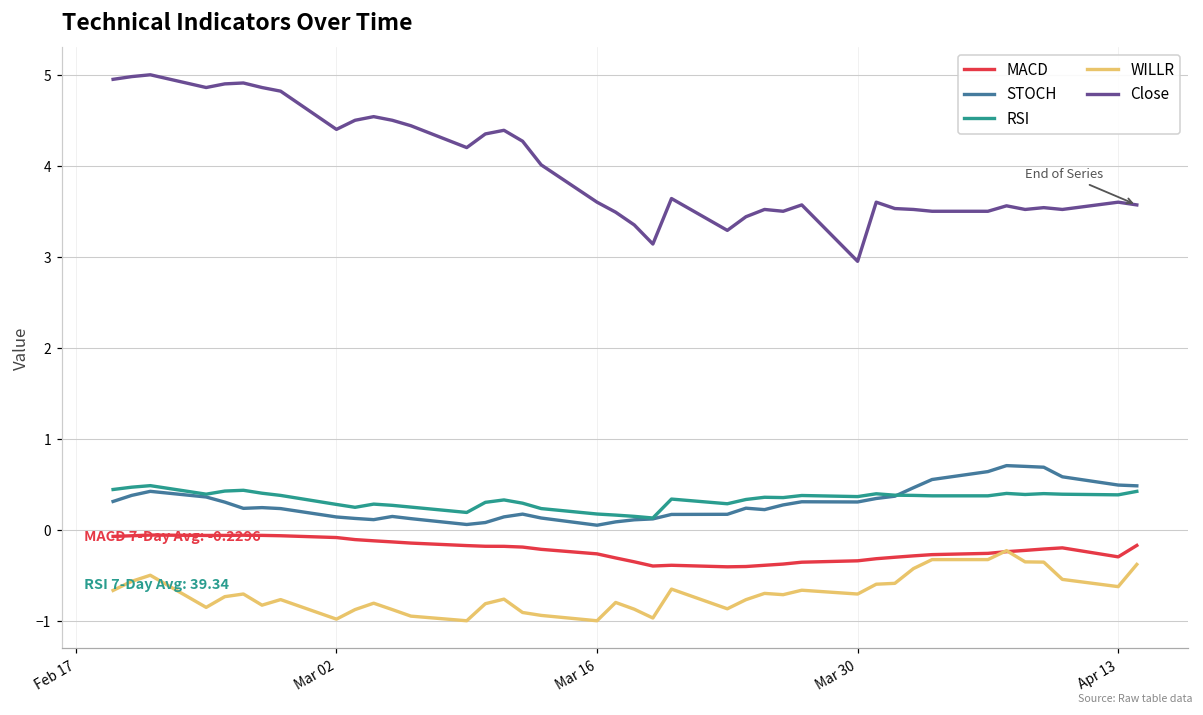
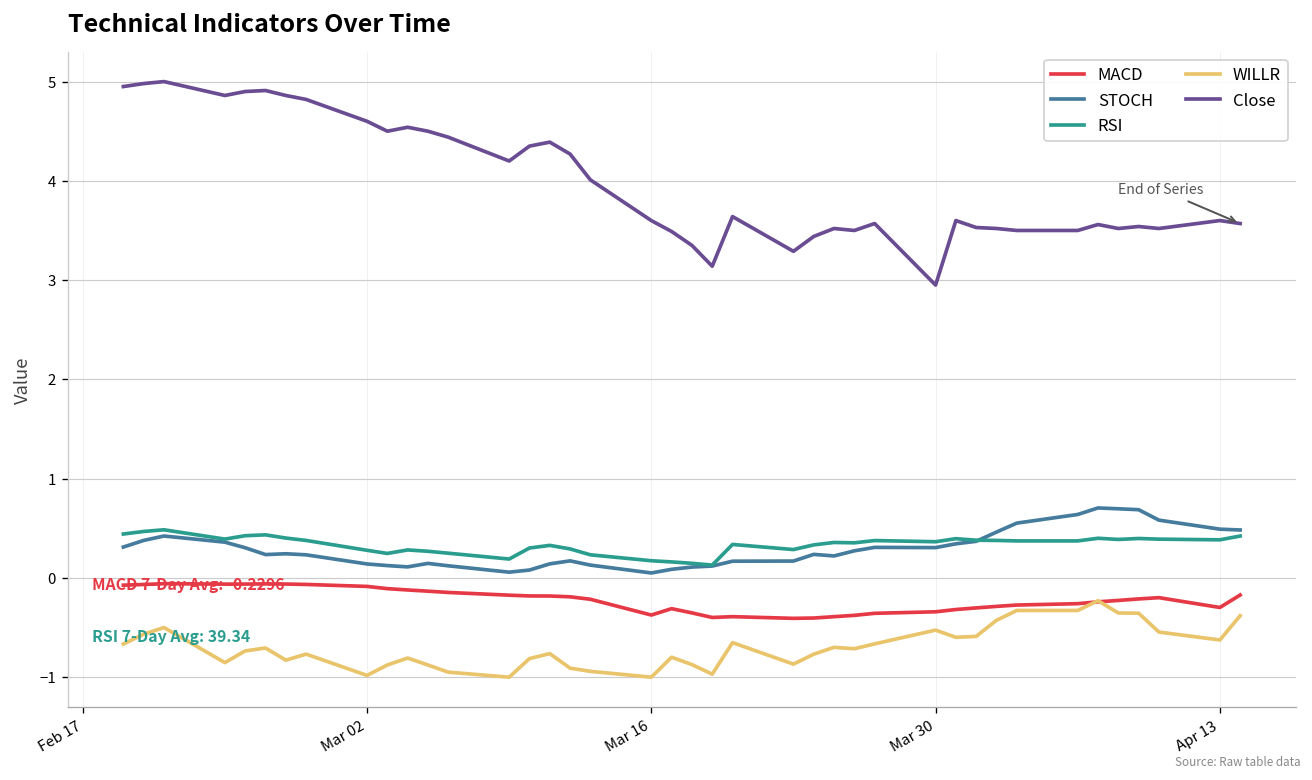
  {
    "MACD": {
      "Mar 02": -0.1,
-     "Mar 16": -0.3,
+     "Mar 16": -0.4,
      "Mar 30": -0.3,
      "Apr 13": -0.3
    },
    "WILLR": {
      "Mar 02": -1.0,
      "Mar 16": -1.0,
-     "Mar 30": -0.7,
+     "Mar 30": -0.5,
      "Apr 13": -0.6
    },
    "Close": {
-     "Mar 02": 4.4,
+     "Mar 02": 4.6,
      "Mar 16": 3.6,
      "Mar 30": 3.0,
      "Apr 13": 3.6
    }
  }
